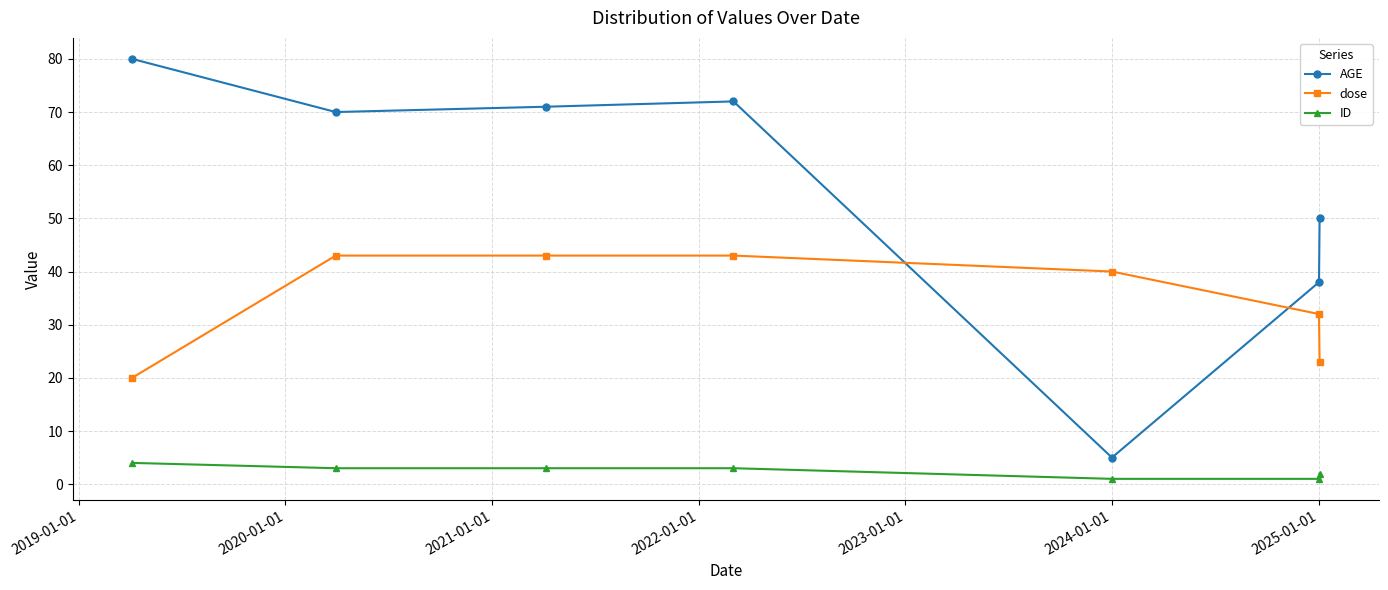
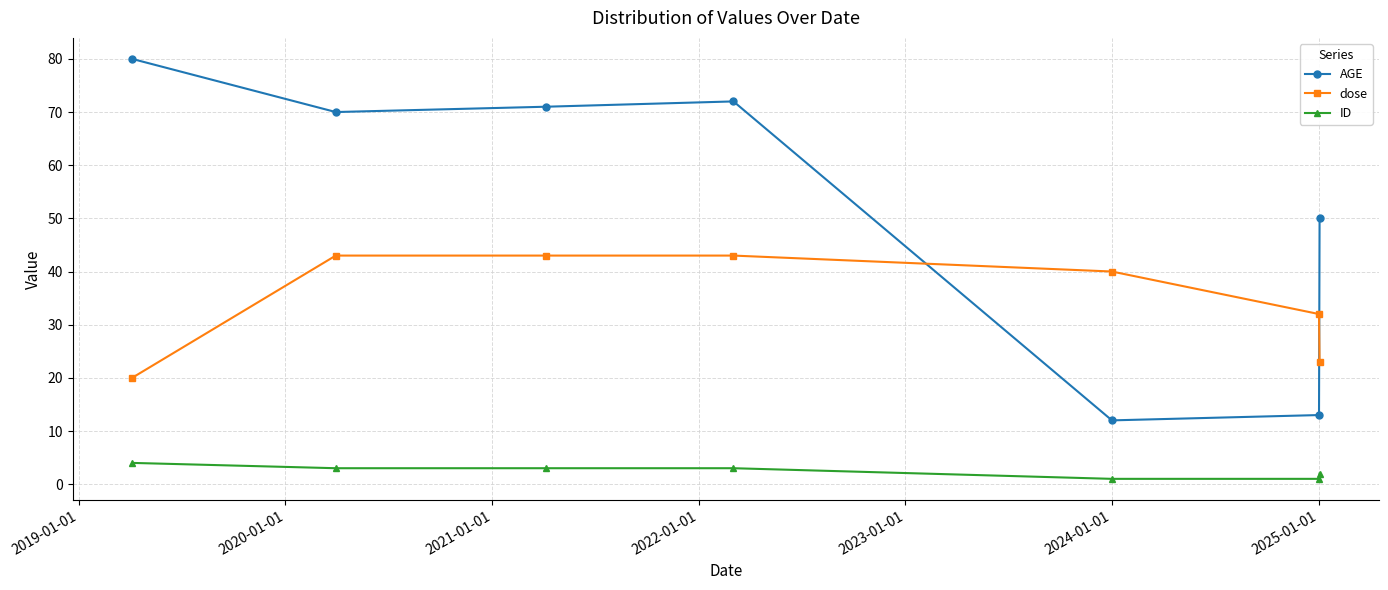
  {
    "AGE": {
-     "2024-01-01": 5,
-     "2025-01-01": 38
+     "2024-01-01": 12,
+     "2025-01-01": 13
    },
    "dose": {
      "2024-01-01": 40,
      "2025-01-01": 32
    },
    "ID": {
      "2024-01-01": 1,
      "2025-01-01": 1
    }
  }
